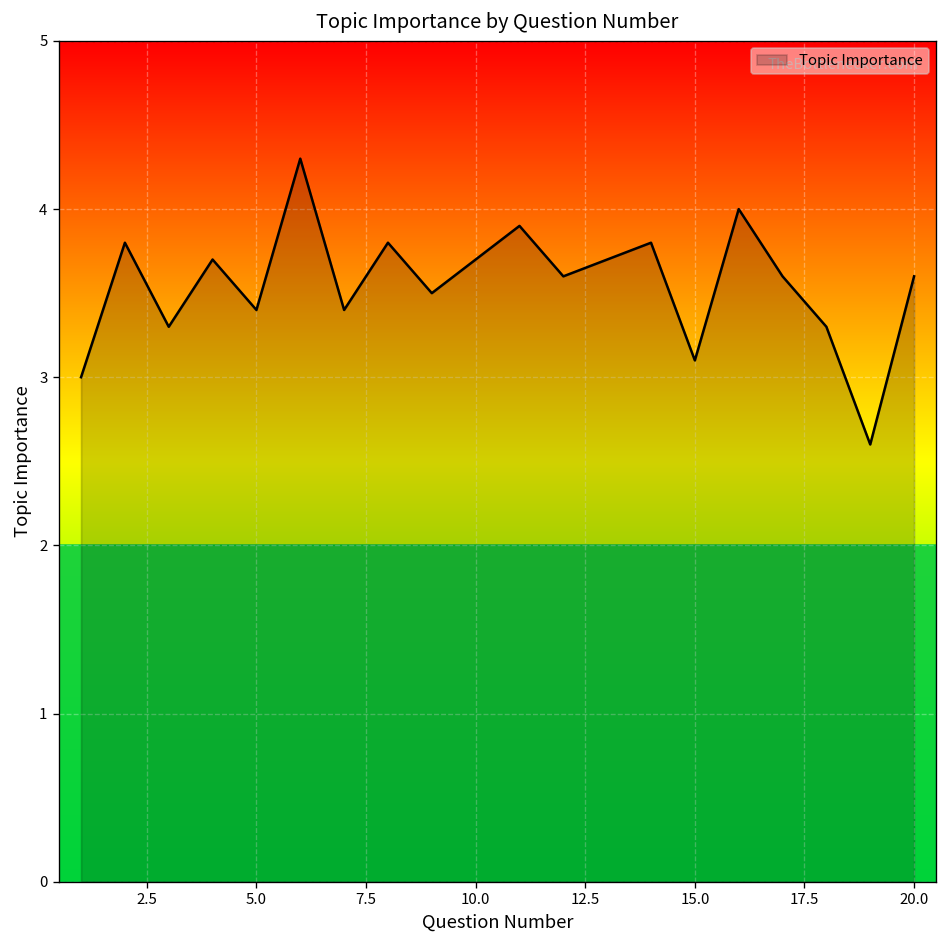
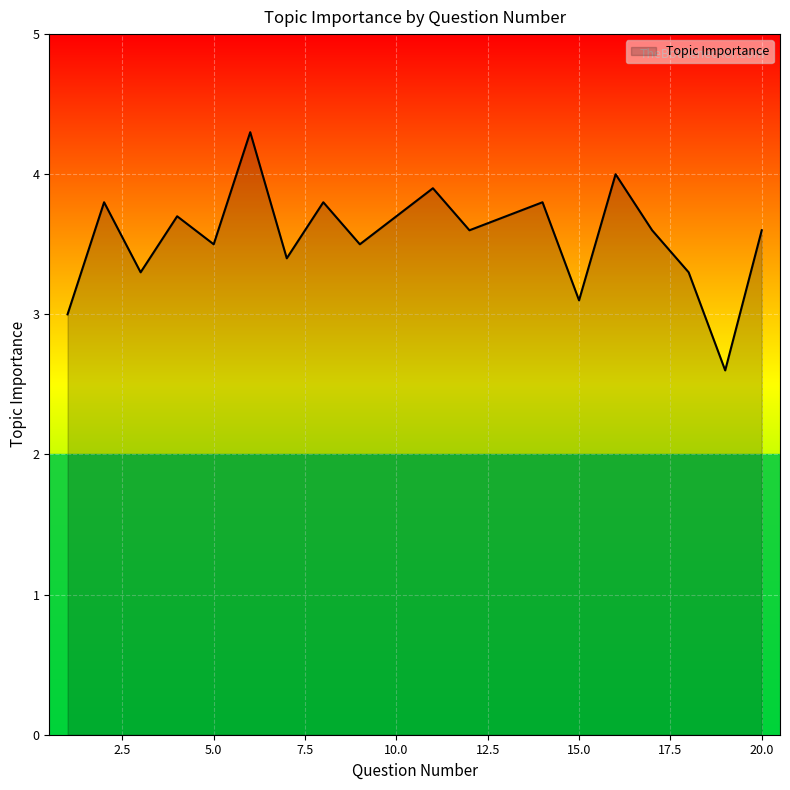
  {
-   "5.0": 3.4,
+   "5.0": 3.5,
    "10.0": 3.7,
    "15.0": 3.1,
    "20.0": 3.6
  }
